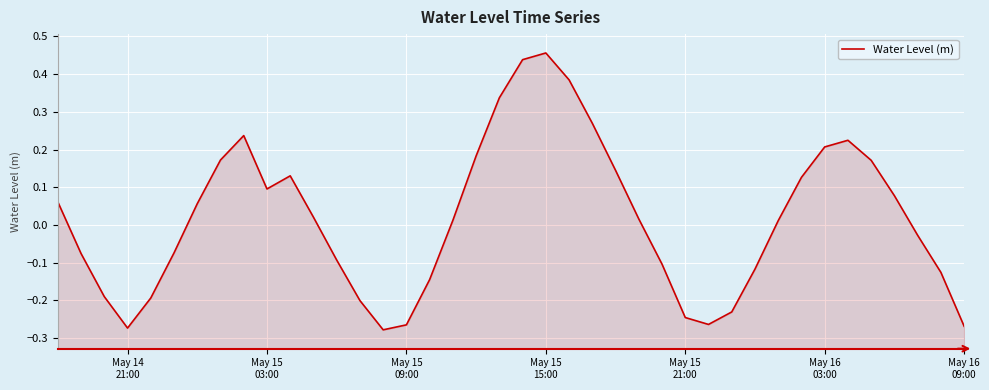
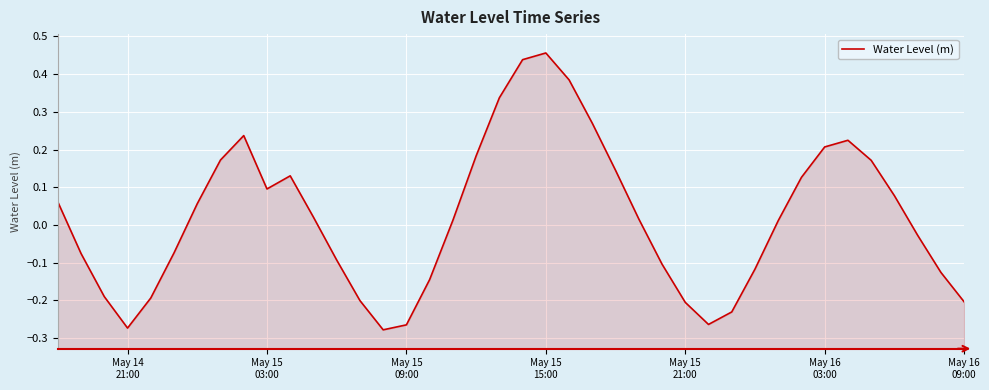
  {
    "May 14 21:00": -0.27,
    "May 15 03:00": 0.10,
    "May 15 09:00": -0.26,
    "May 15 15:00": 0.46,
-   "May 15 21:00": -0.25,
+   "May 15 21:00": -0.21,
    "May 16 03:00": 0.21,
-   "May 16 09:00": -0.27
+   "May 16 09:00": -0.20
  }
